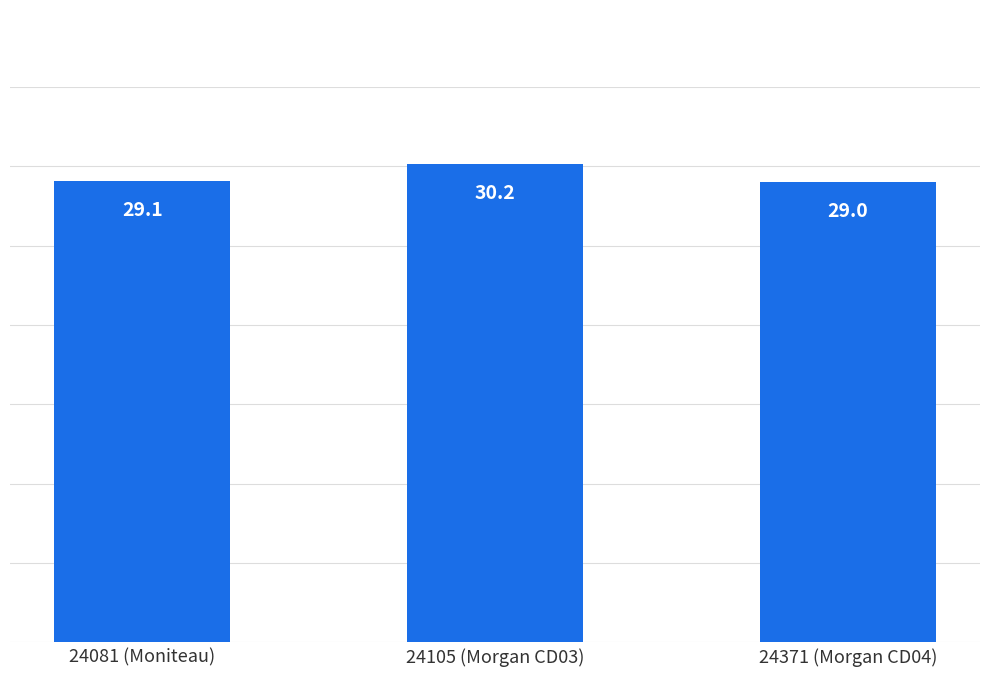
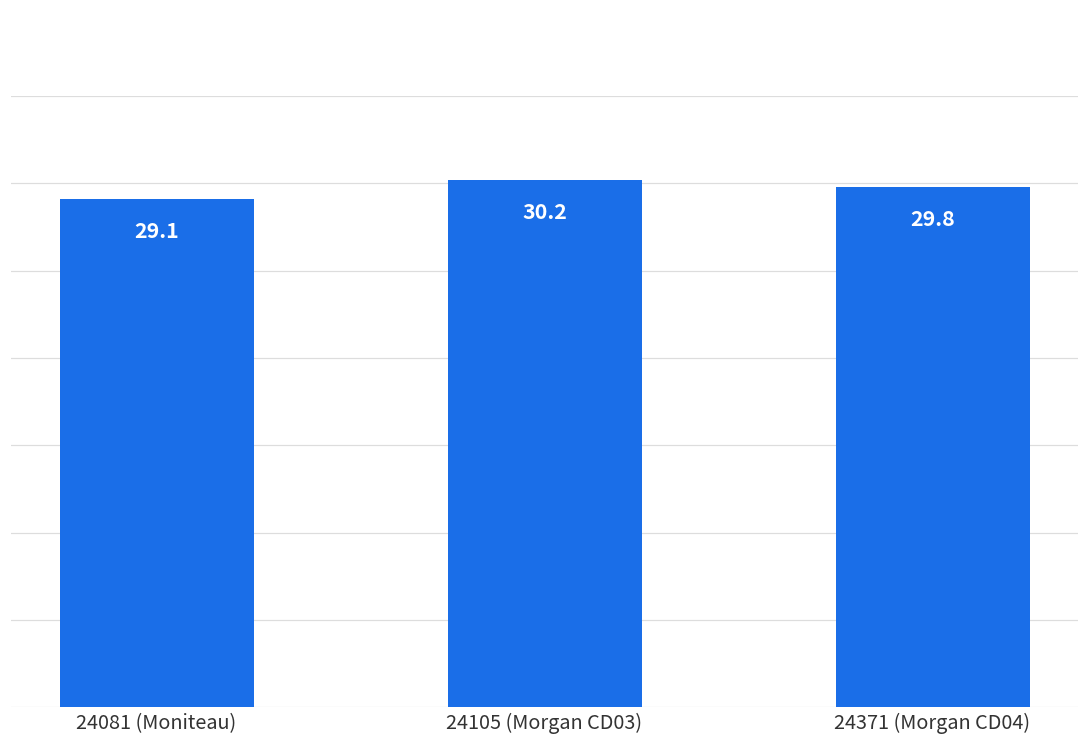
  {
    "24081 (Moniteau)": 29.1,
    "24105 (Morgan CD03)": 30.2,
-   "24371 (Morgan CD04)": 29.0
+   "24371 (Morgan CD04)": 29.8
  }
